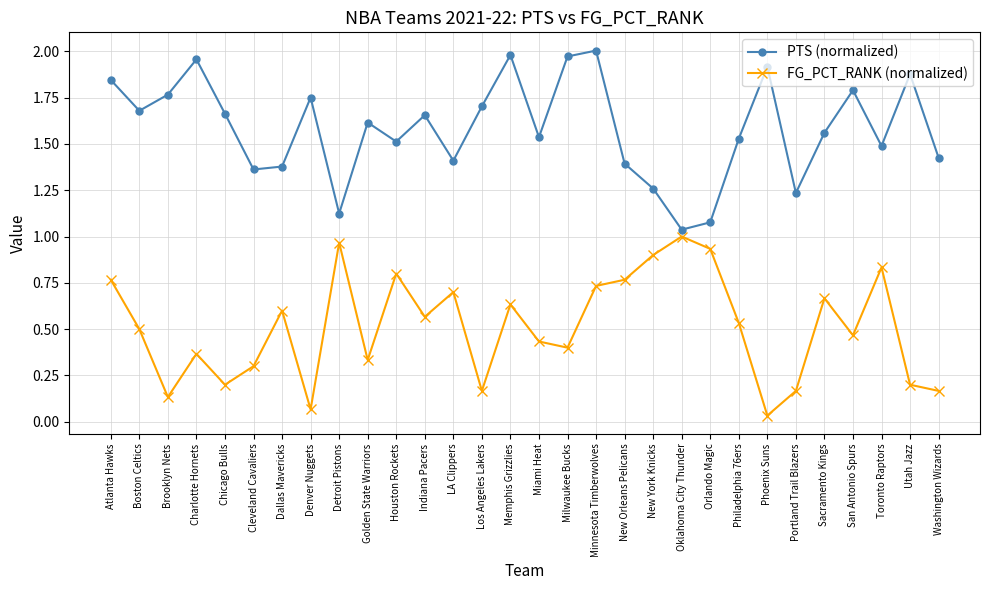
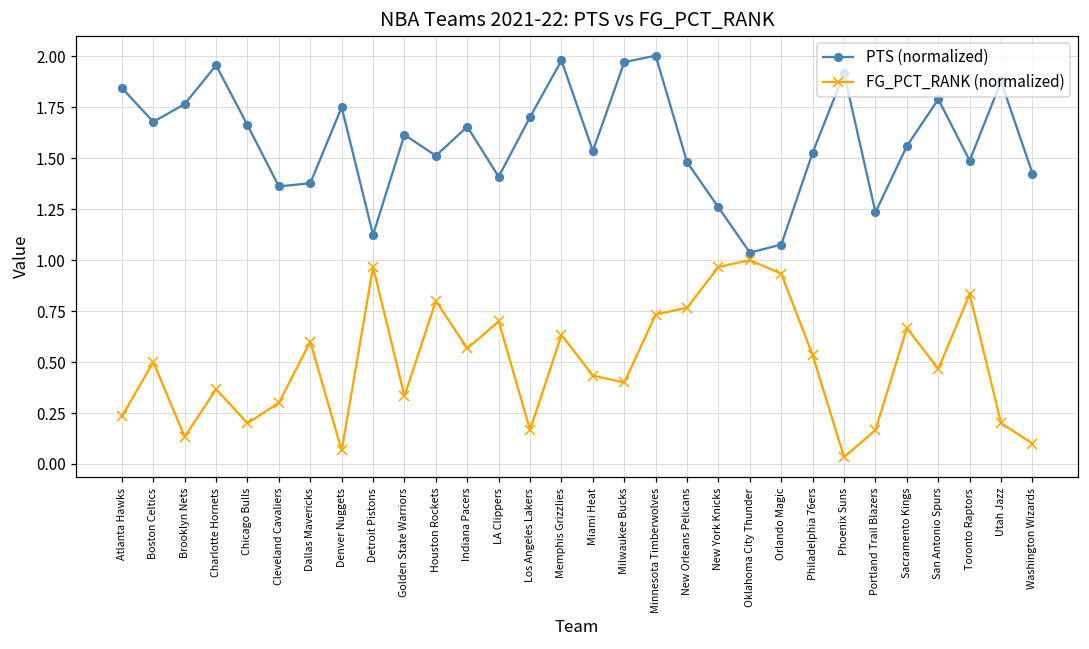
  {
    "PTS (normalized)": {
      "Atlanta Hawks": 1.85,
      "Boston Celtics": 1.68,
      "Brooklyn Nets": 1.77,
      "Charlotte Hornets": 1.96,
      "Chicago Bulls": 1.66,
      "Cleveland Cavaliers": 1.36,
      "Dallas Mavericks": 1.38,
      "Denver Nuggets": 1.75,
      "Detroit Pistons": 1.12,
      "Golden State Warriors": 1.62,
      "Houston Rockets": 1.51,
      "Indiana Pacers": 1.66,
      "LA Clippers": 1.41,
      "Los Angeles Lakers": 1.70,
      "Memphis Grizzlies": 1.98,
      "Miami Heat": 1.54,
      "Milwaukee Bucks": 1.97,
      "Minnesota Timberwolves": 2.00,
-     "New Orleans Pelicans": 1.39,
+     "New Orleans Pelicans": 1.48,
      "New York Knicks": 1.26,
      "Oklahoma City Thunder": 1.04,
      "Orlando Magic": 1.08,
      "Philadelphia 76ers": 1.53,
      "Portland Trail Blazers": 1.24,
      "Sacramento Kings": 1.56,
      "San Antonio Spurs": 1.79,
      "Toronto Raptors": 1.49,
      "Washington Wizards": 1.43
    },
    "FG_PCT_RANK (normalized)": {
-     "Atlanta Hawks": 0.77,
+     "Atlanta Hawks": 0.23,
      "Boston Celtics": 0.50,
      "Brooklyn Nets": 0.13,
      "Charlotte Hornets": 0.37,
      "Chicago Bulls": 0.20,
      "Cleveland Cavaliers": 0.30,
      "Dallas Mavericks": 0.60,
      "Denver Nuggets": 0.07,
      "Detroit Pistons": 0.97,
      "Golden State Warriors": 0.33,
      "Houston Rockets": 0.80,
      "Indiana Pacers": 0.57,
      "LA Clippers": 0.70,
      "Los Angeles Lakers": 0.17,
      "Memphis Grizzlies": 0.63,
      "Miami Heat": 0.43,
      "Milwaukee Bucks": 0.40,
      "Minnesota Timberwolves": 0.73,
      "New Orleans Pelicans": 0.77,
-     "New York Knicks": 0.90,
+     "New York Knicks": 0.97,
      "Oklahoma City Thunder": 1.00,
      "Orlando Magic": 0.93,
      "Philadelphia 76ers": 0.53,
      "Phoenix Suns": 0.03,
      "Portland Trail Blazers": 0.17,
      "Sacramento Kings": 0.67,
      "San Antonio Spurs": 0.47,
      "Toronto Raptors": 0.83,
      "Utah Jazz": 0.20,
-     "Washington Wizards": 0.17
+     "Washington Wizards": 0.10
    }
  }
